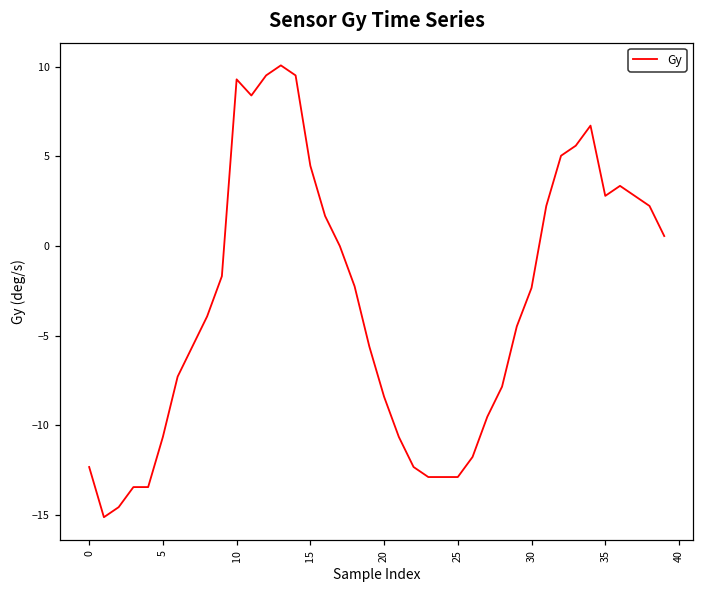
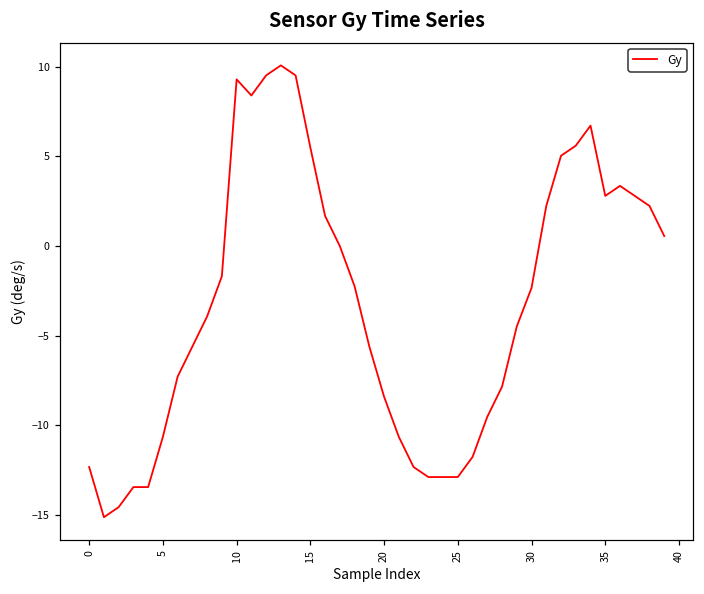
  {
    "0": -12.3,
    "5": -10.6,
    "10": 9.3,
-   "15": 4.5,
+   "15": 5.5,
    "20": -8.4,
    "25": -12.9,
    "30": -2.3,
    "35": 2.8
  }
